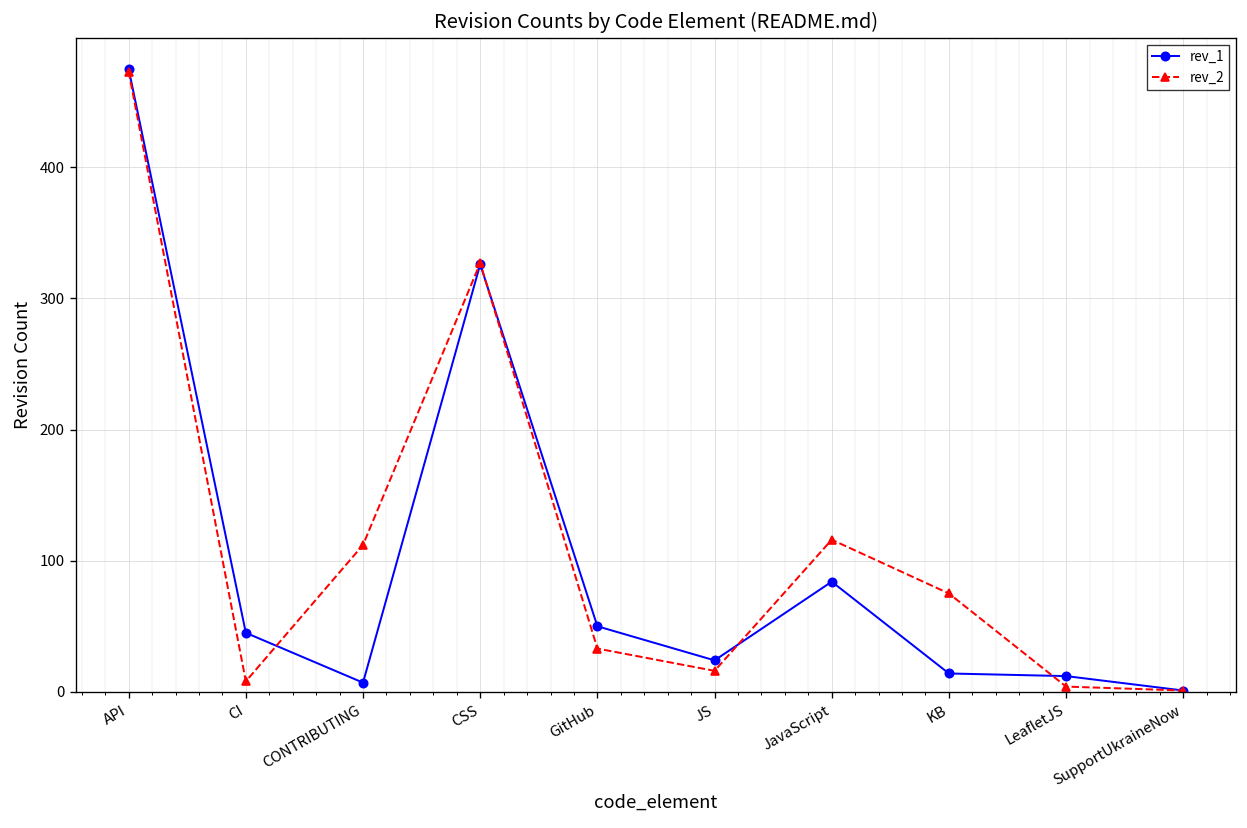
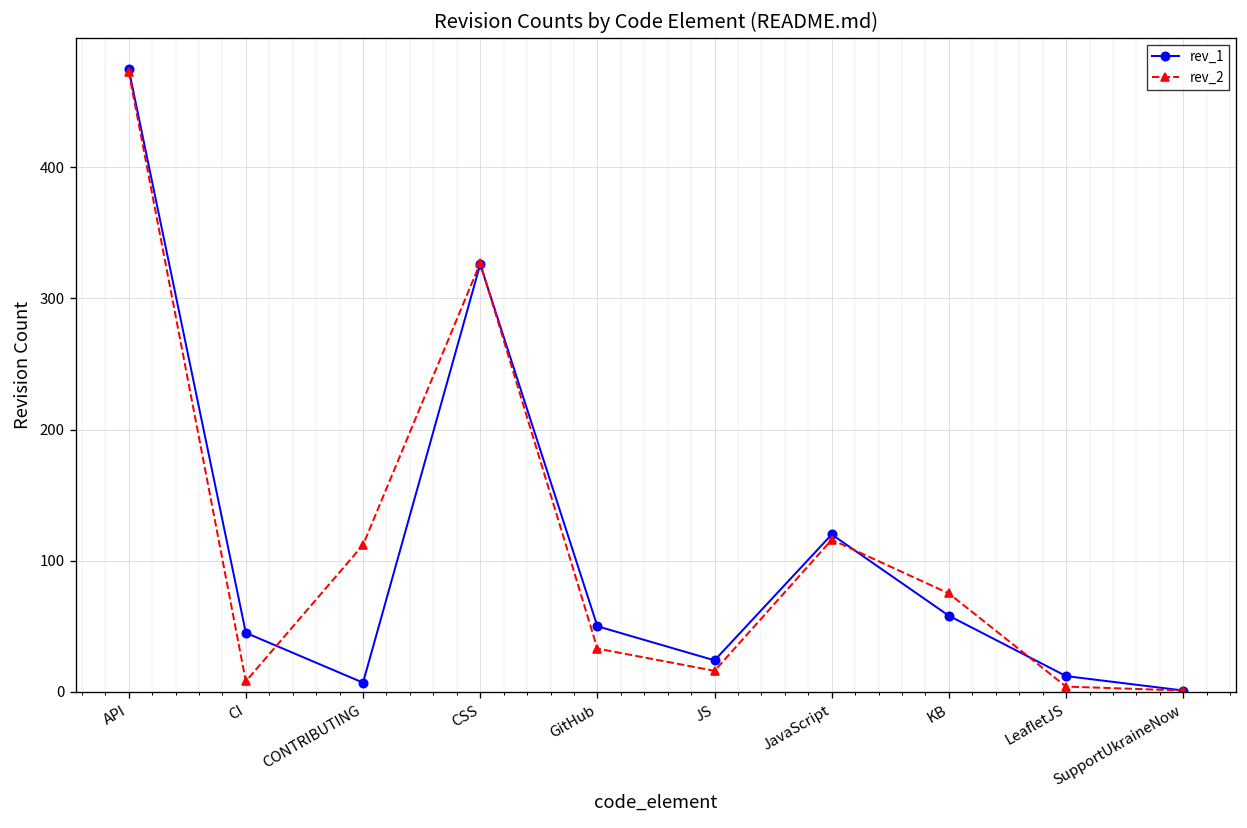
  {
    "rev_1": {
      "CI": 45,
      "CONTRIBUTING": 7,
      "GitHub": 50,
      "JS": 24,
-     "JavaScript": 84,
-     "KB": 14,
+     "JavaScript": 120,
+     "KB": 58,
      "LeafletJS": 12
    },
    "rev_2": {
      "CI": 8,
      "CONTRIBUTING": 112,
      "GitHub": 33,
      "JS": 16,
      "JavaScript": 116,
      "KB": 75,
      "LeafletJS": 4
    }
  }
